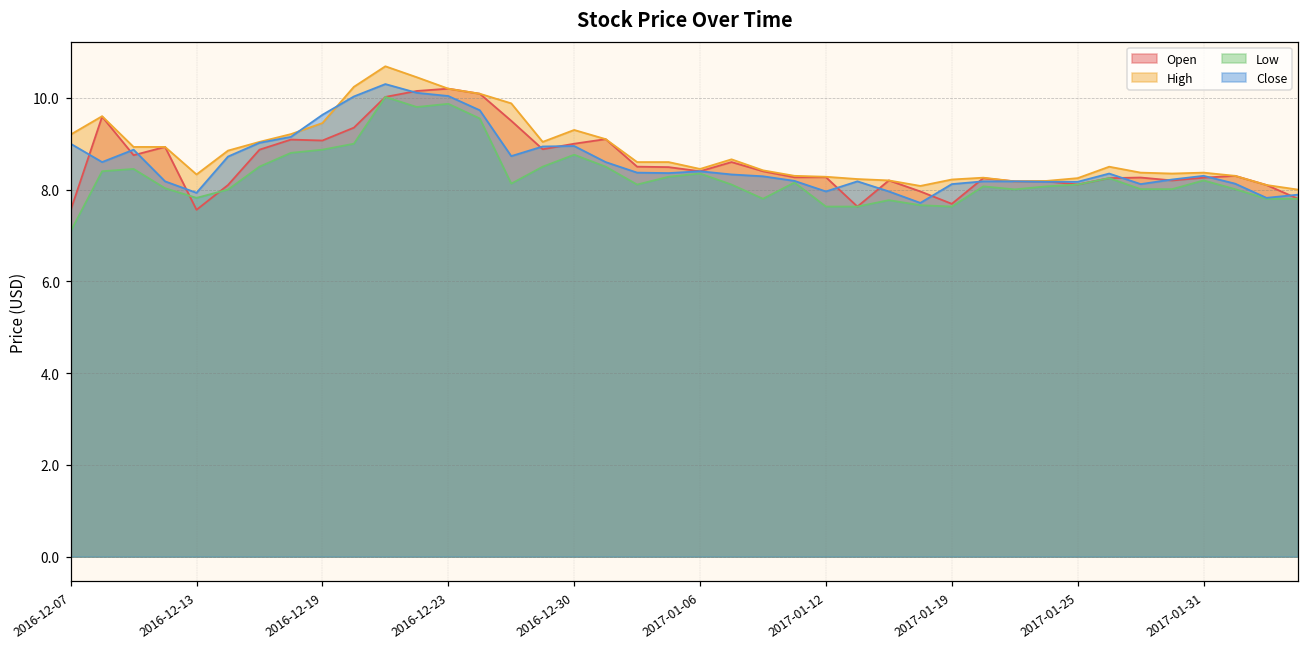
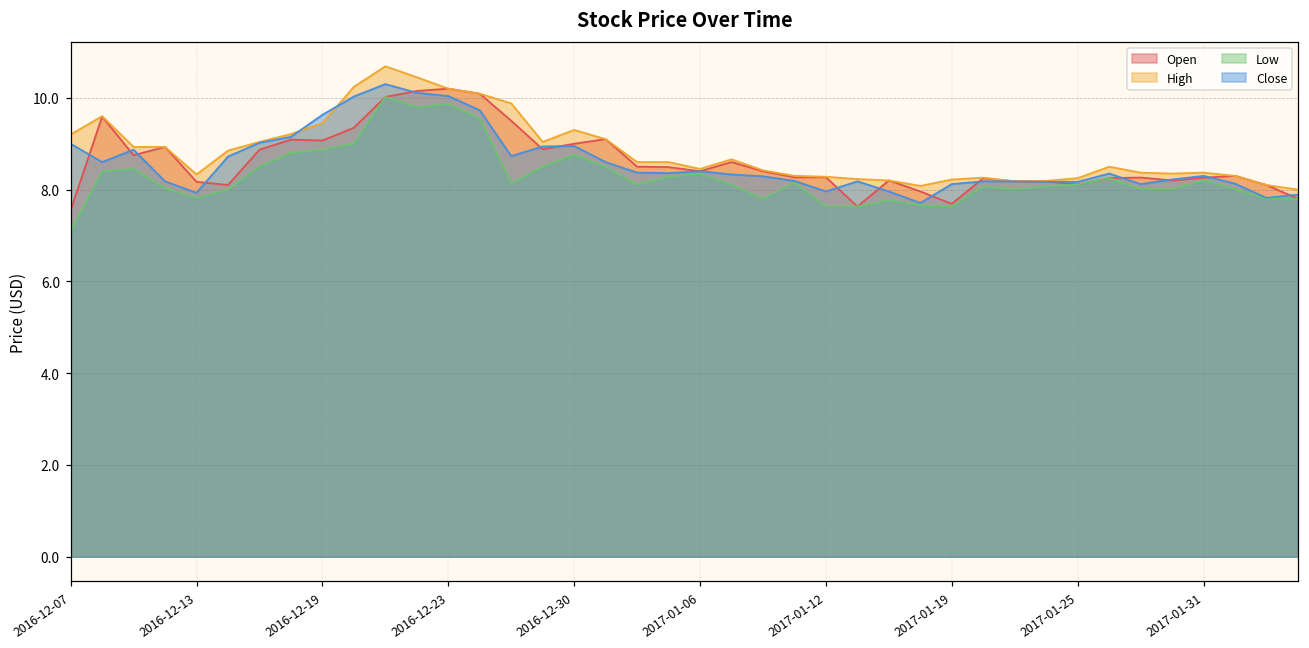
  {
    "Open": {
      "2016-12-07": 7.6,
-     "2016-12-13": 7.6,
+     "2016-12-13": 8.2,
      "2016-12-19": 9.1
    },
    "High": {
      "2016-12-07": 9.2,
      "2016-12-13": 8.3,
      "2016-12-19": 9.5,
      "2016-12-30": 9.3,
      "2017-01-19": 8.2,
      "2017-01-25": 8.3,
      "2017-01-31": 8.4
    },
    "Low": {
      "2016-12-07": 7.1,
      "2016-12-13": 7.8,
      "2016-12-19": 8.9,
      "2016-12-23": 9.9,
      "2016-12-30": 8.8,
      "2017-01-12": 7.6
    },
    "Close": {
      "2016-12-07": 9.0,
      "2016-12-13": 7.9,
      "2016-12-19": 9.6,
      "2016-12-23": 10.0,
      "2017-01-12": 8.0,
      "2017-01-19": 8.1
    }
  }
